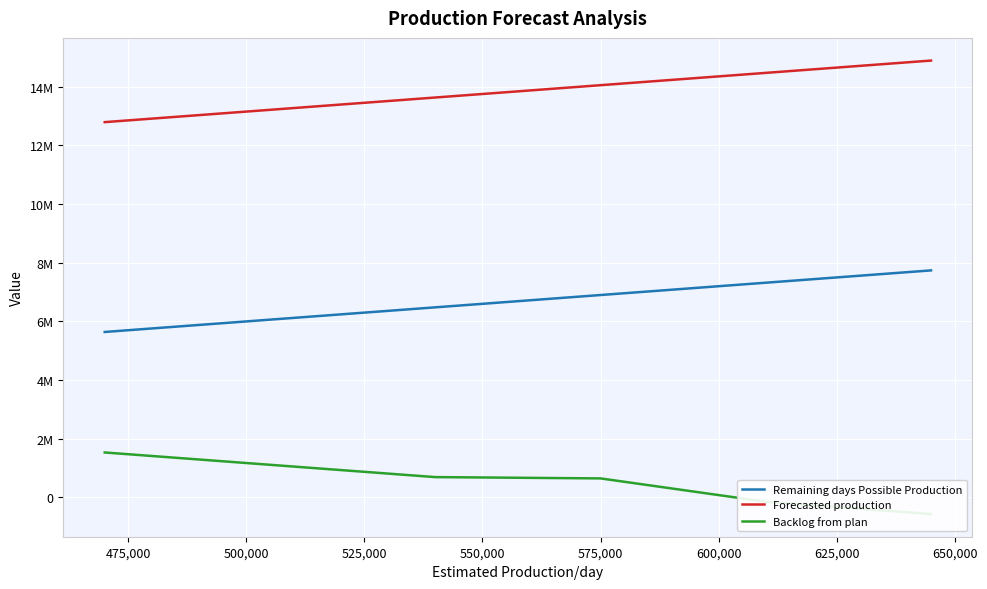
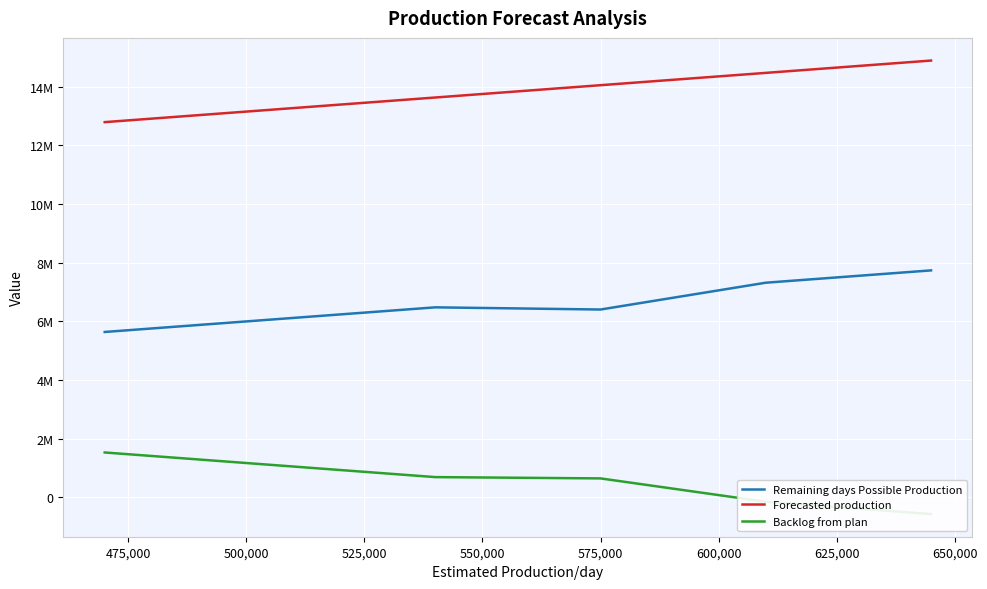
  {
    "Remaining days Possible Production": {
-     "575,000": 6900000
+     "575,000": 6400000
    },
    "Forecasted production": {
      "575,000": 14100000
    },
    "Backlog from plan": {
      "575,000": 600000
    }
  }
